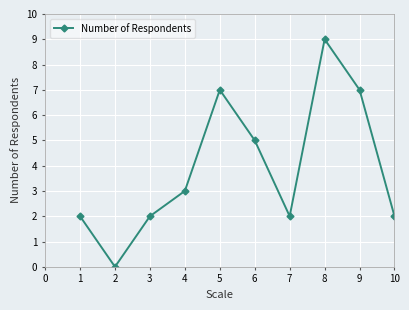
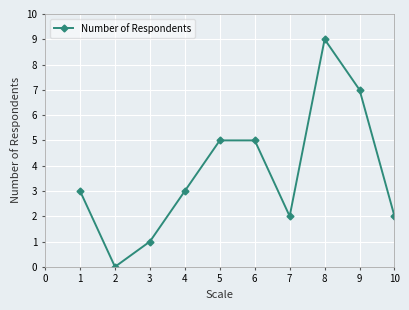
  {
-   "1": 2,
+   "1": 3,
    "2": 0,
-   "3": 2,
+   "3": 1,
    "4": 3,
-   "5": 7,
+   "5": 5,
    "6": 5,
    "7": 2,
    "8": 9,
    "9": 7,
    "10": 2
  }
